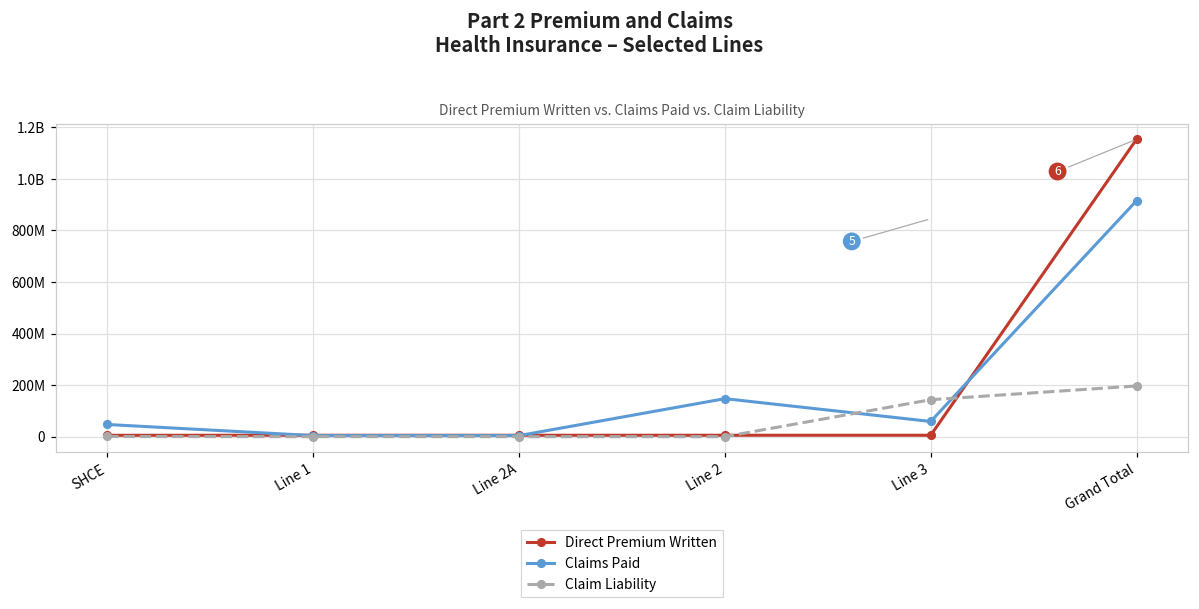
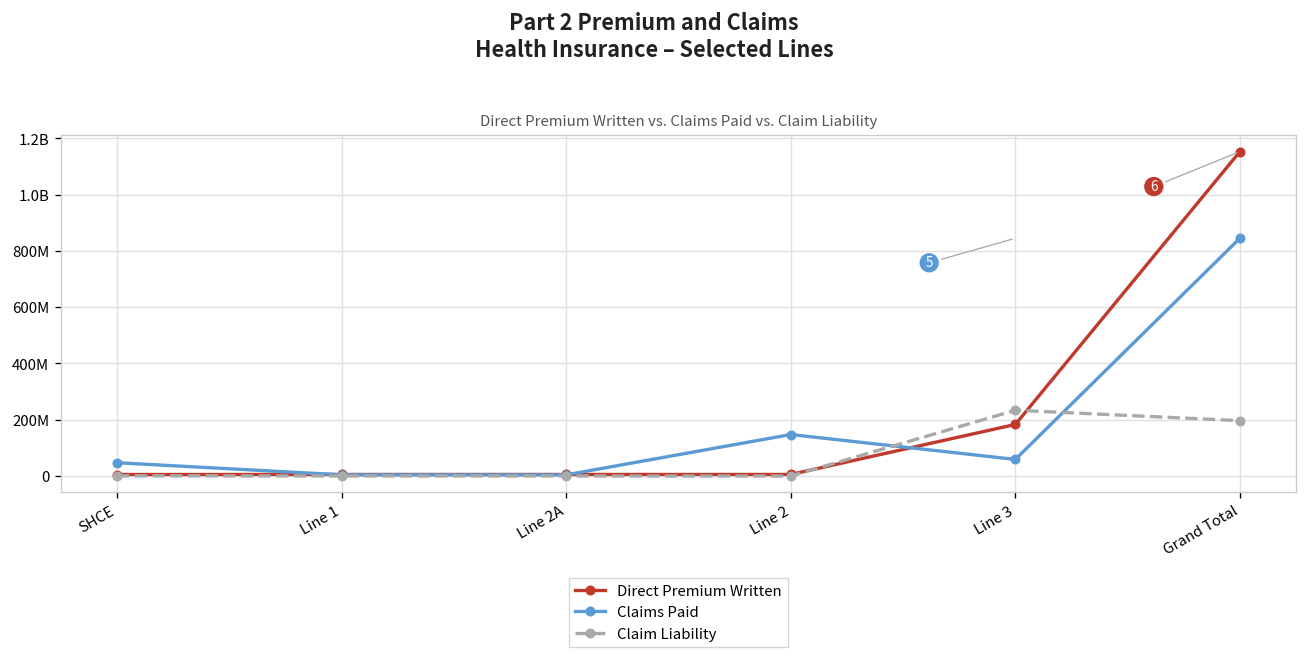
  {
    "Direct Premium Written": {
-     "Line 3": 10000000,
+     "Line 3": 180000000,
      "Grand Total": 1150000000
    },
    "Claims Paid": {
      "SHCE": 50000000,
      "Line 2": 150000000,
      "Line 3": 60000000,
-     "Grand Total": 920000000
+     "Grand Total": 850000000
    },
    "Claim Liability": {
-     "Line 3": 140000000,
+     "Line 3": 230000000,
      "Grand Total": 200000000
    }
  }
